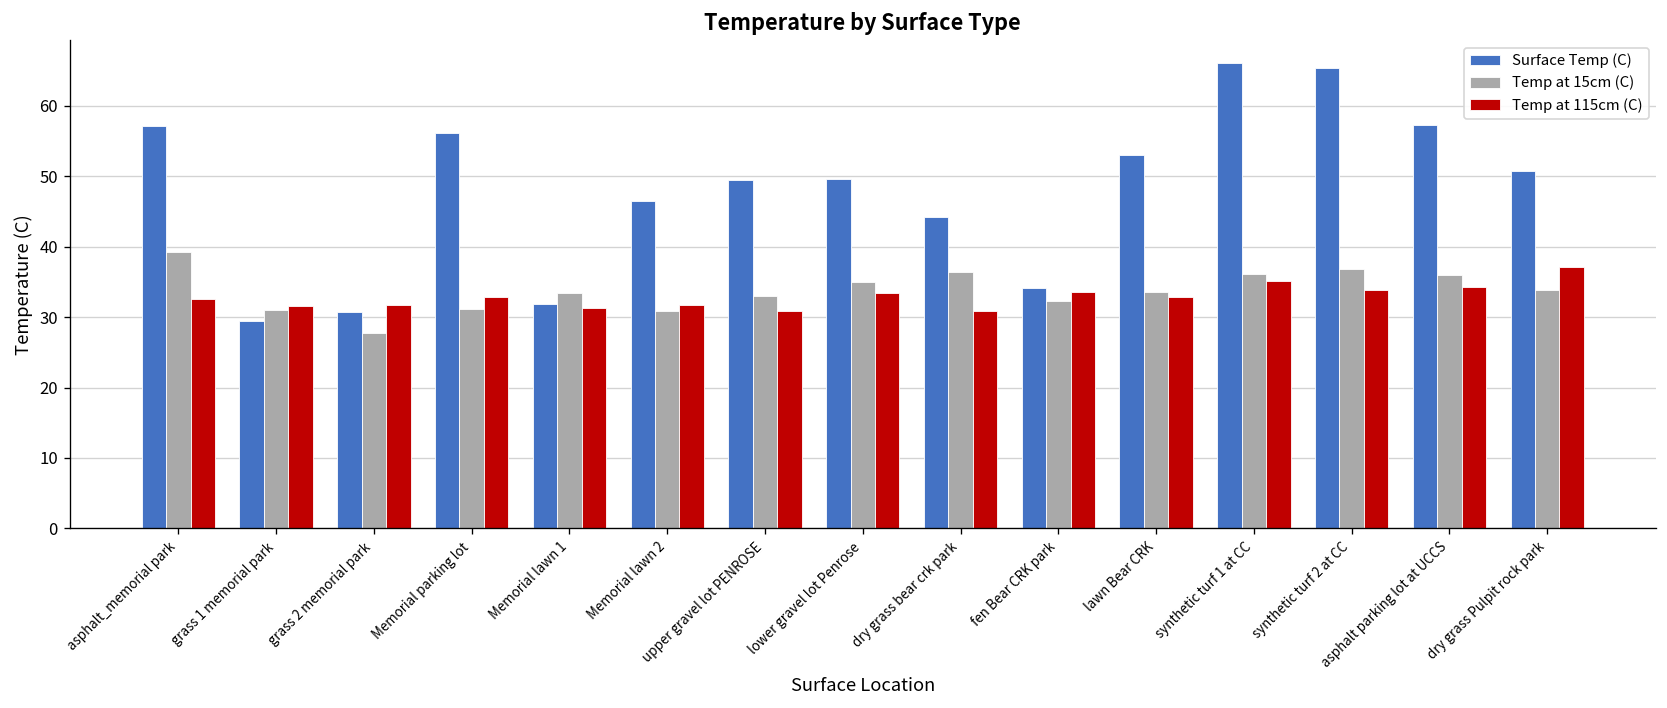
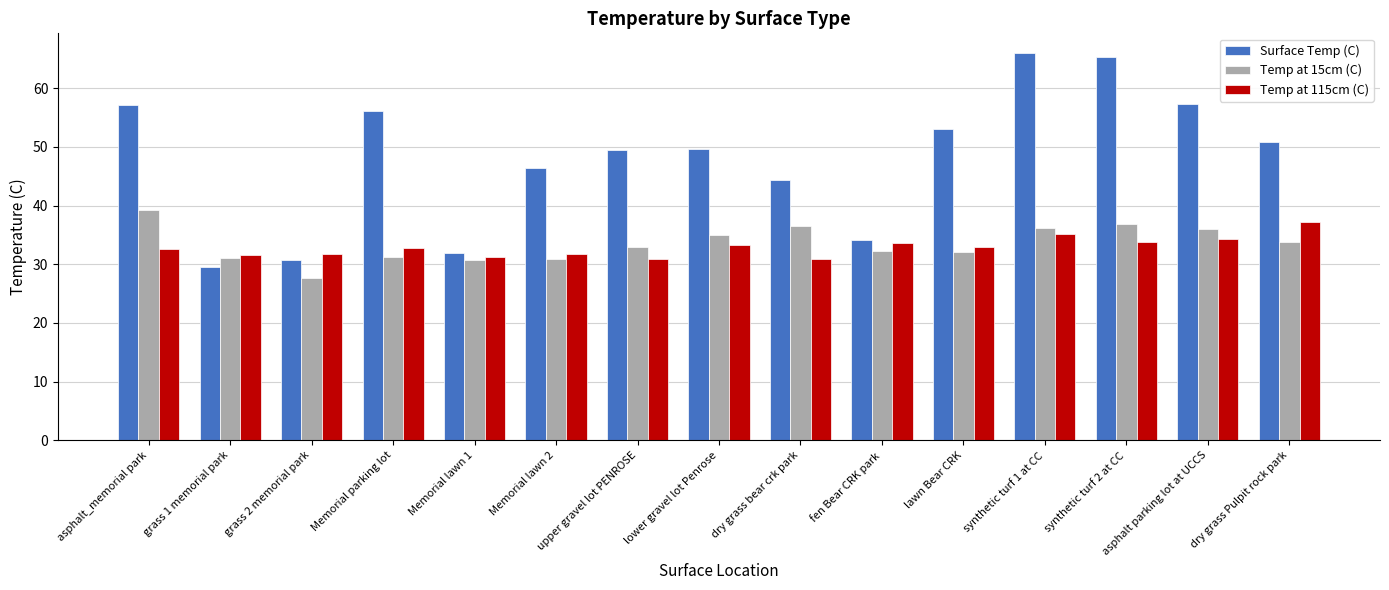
  {
    "Surface Temp (C)": {
      "asphalt_memorial park": 57,
      "grass 1 memorial park": 30,
      "grass 2 memorial park": 31,
      "Memorial parking lot": 56,
      "Memorial lawn 1": 32,
      "Memorial lawn 2": 47,
      "upper gravel lot PENROSE": 49,
      "lower gravel lot Penrose": 50,
      "dry grass bear crk park": 44,
      "fen Bear CRK park": 34,
      "lawn Bear CRK": 53,
      "synthetic turf 1 at CC": 66,
      "synthetic turf 2 at CC": 65,
      "asphalt parking lot at UCCS": 57,
      "dry grass Pulpit rock park": 51
    },
    "Temp at 15cm (C)": {
      "asphalt_memorial park": 39,
      "grass 1 memorial park": 31,
      "grass 2 memorial park": 28,
      "Memorial parking lot": 31,
-     "Memorial lawn 1": 33,
+     "Memorial lawn 1": 31,
      "Memorial lawn 2": 31,
      "upper gravel lot PENROSE": 33,
      "lower gravel lot Penrose": 35,
      "dry grass bear crk park": 36,
      "fen Bear CRK park": 32,
-     "lawn Bear CRK": 34,
+     "lawn Bear CRK": 32,
      "synthetic turf 1 at CC": 36,
      "synthetic turf 2 at CC": 37,
      "asphalt parking lot at UCCS": 36,
      "dry grass Pulpit rock park": 34
    },
    "Temp at 115cm (C)": {
      "asphalt_memorial park": 33,
      "grass 1 memorial park": 32,
      "grass 2 memorial park": 32,
      "Memorial parking lot": 33,
      "Memorial lawn 1": 31,
      "Memorial lawn 2": 32,
      "upper gravel lot PENROSE": 31,
      "lower gravel lot Penrose": 33,
      "dry grass bear crk park": 31,
      "fen Bear CRK park": 34,
      "lawn Bear CRK": 33,
      "synthetic turf 1 at CC": 35,
      "synthetic turf 2 at CC": 34,
      "asphalt parking lot at UCCS": 34,
      "dry grass Pulpit rock park": 37
    }
  }
